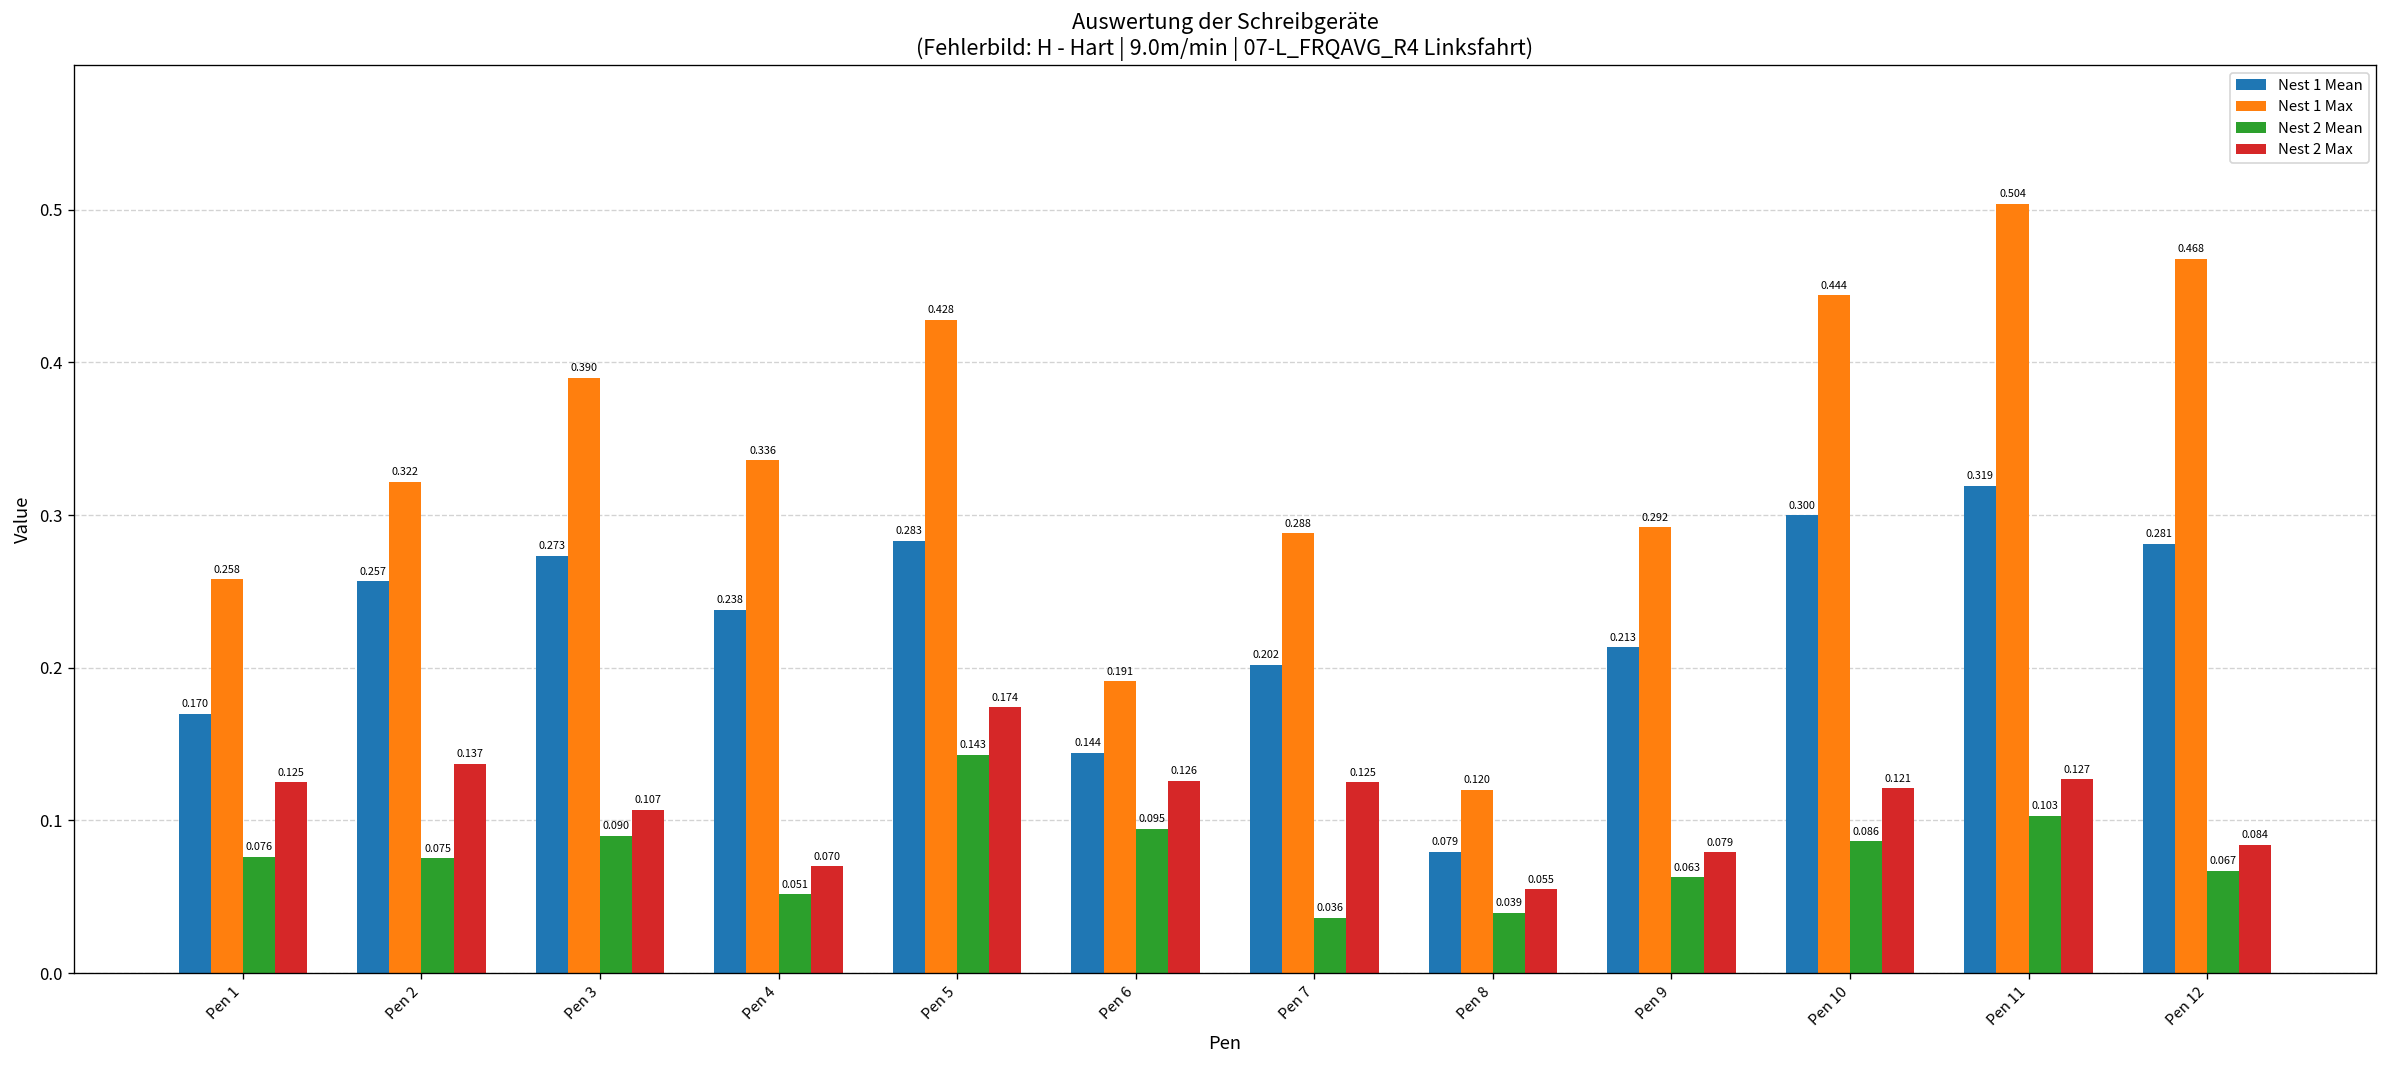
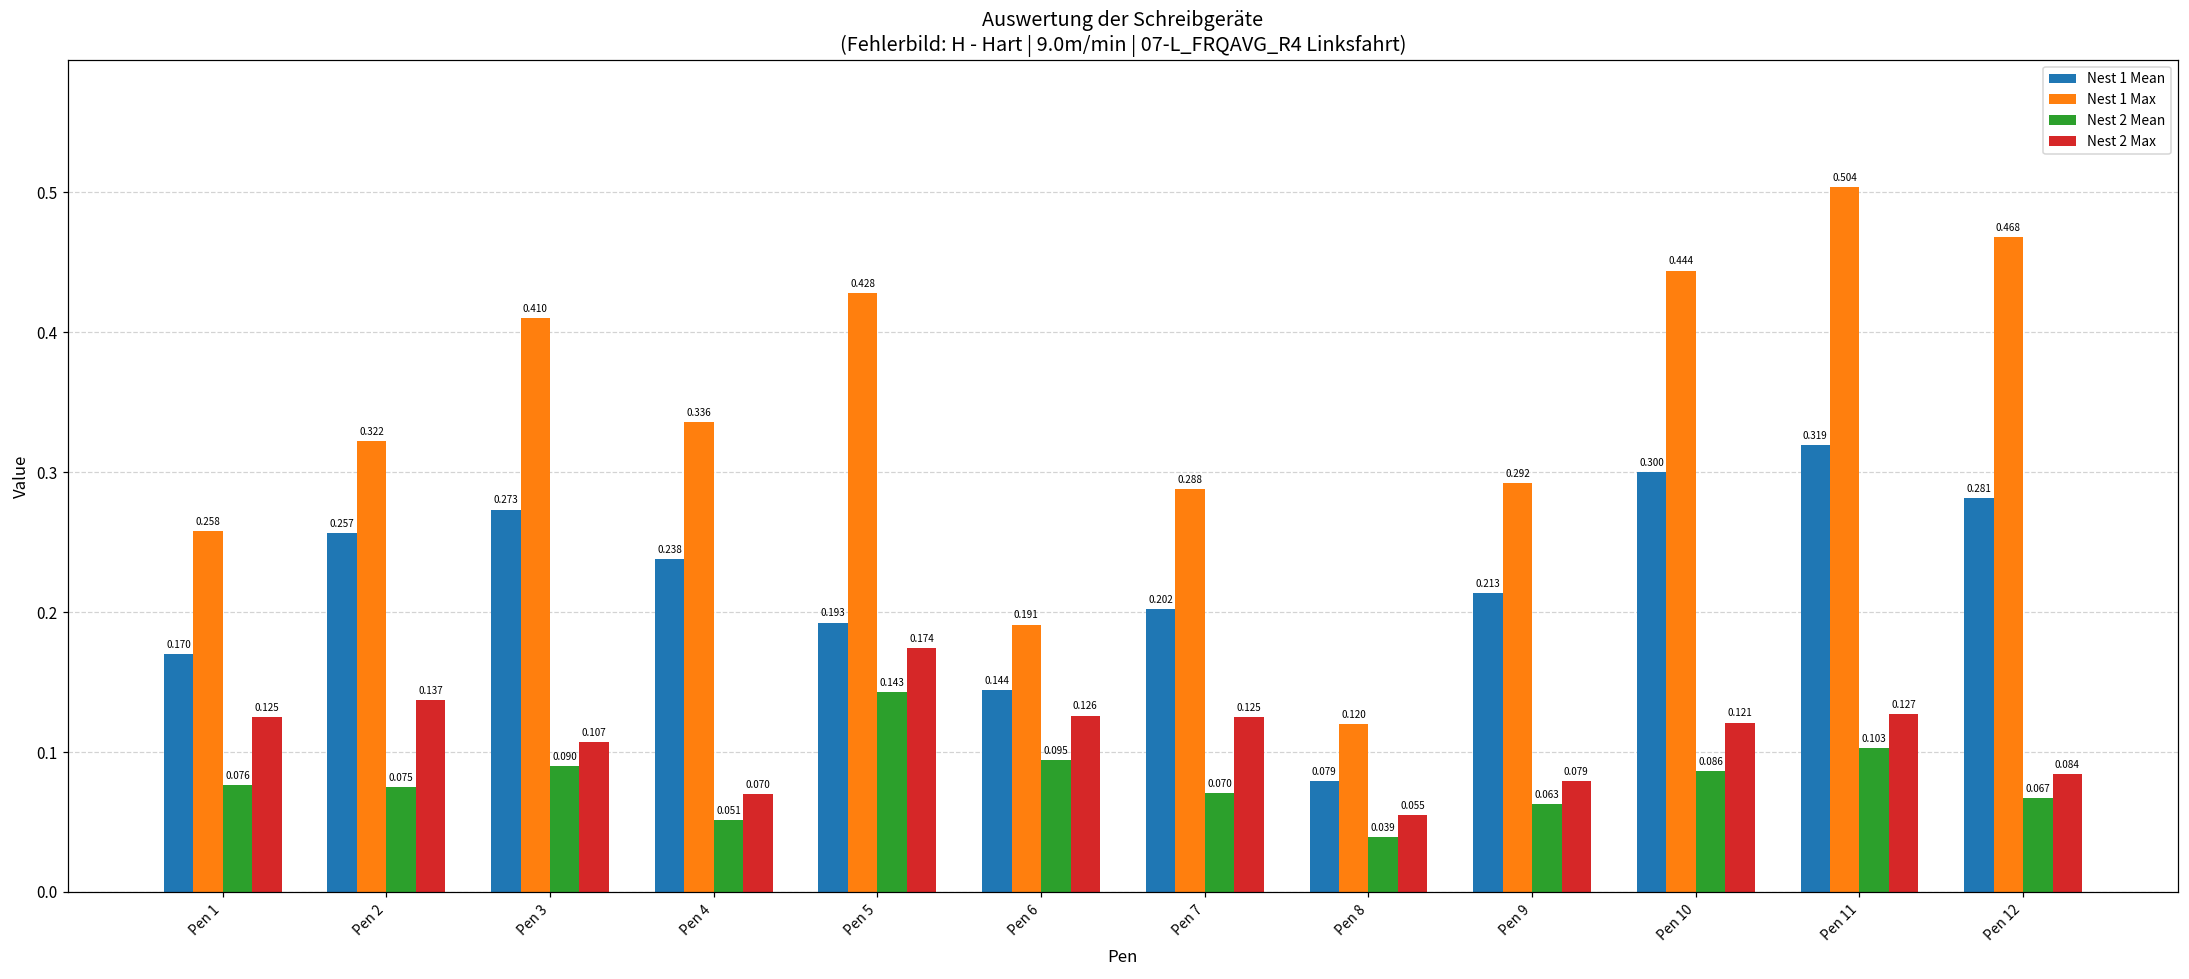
  {
    "Nest 1 Mean": {
      "Pen 1": 0.170,
      "Pen 2": 0.257,
      "Pen 3": 0.273,
      "Pen 4": 0.238,
-     "Pen 5": 0.283,
+     "Pen 5": 0.193,
      "Pen 6": 0.144,
      "Pen 7": 0.202,
      "Pen 8": 0.079,
      "Pen 9": 0.213,
      "Pen 10": 0.300,
      "Pen 11": 0.319,
      "Pen 12": 0.281
    },
    "Nest 1 Max": {
      "Pen 1": 0.258,
      "Pen 2": 0.322,
-     "Pen 3": 0.390,
+     "Pen 3": 0.410,
      "Pen 4": 0.336,
      "Pen 5": 0.428,
      "Pen 6": 0.191,
      "Pen 7": 0.288,
      "Pen 8": 0.120,
      "Pen 9": 0.292,
      "Pen 10": 0.444,
      "Pen 11": 0.504,
      "Pen 12": 0.468
    },
    "Nest 2 Mean": {
      "Pen 1": 0.076,
      "Pen 2": 0.075,
      "Pen 3": 0.090,
      "Pen 4": 0.051,
      "Pen 5": 0.143,
      "Pen 6": 0.095,
-     "Pen 7": 0.036,
+     "Pen 7": 0.070,
      "Pen 8": 0.039,
      "Pen 9": 0.063,
      "Pen 10": 0.086,
      "Pen 11": 0.103,
      "Pen 12": 0.067
    },
    "Nest 2 Max": {
      "Pen 1": 0.125,
      "Pen 2": 0.137,
      "Pen 3": 0.107,
      "Pen 4": 0.070,
      "Pen 5": 0.174,
      "Pen 6": 0.126,
      "Pen 7": 0.125,
      "Pen 8": 0.055,
      "Pen 9": 0.079,
      "Pen 10": 0.121,
      "Pen 11": 0.127,
      "Pen 12": 0.084
    }
  }
